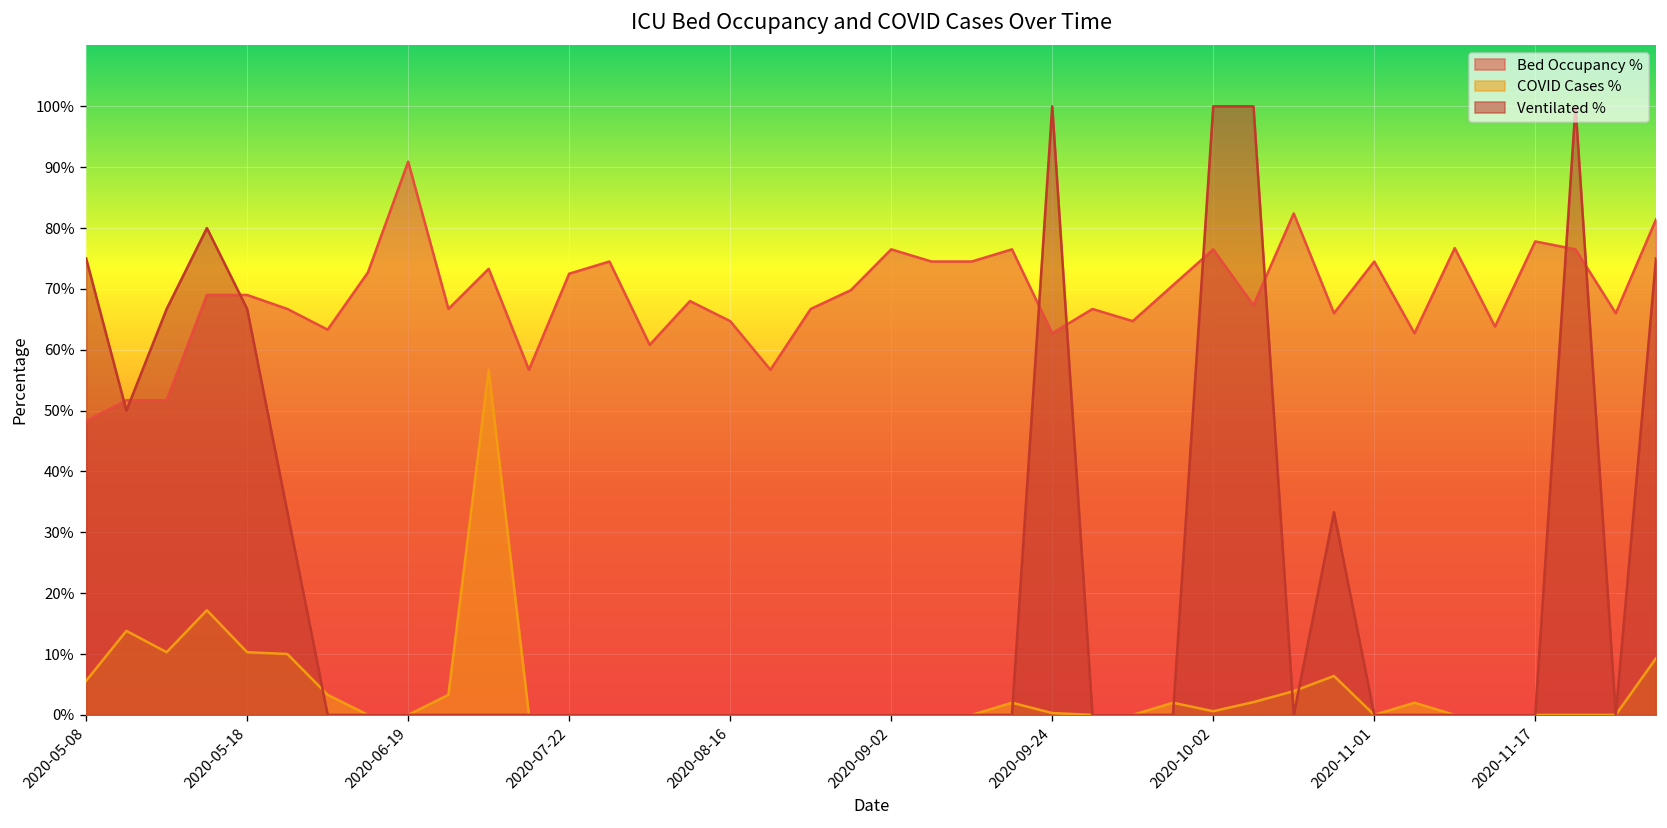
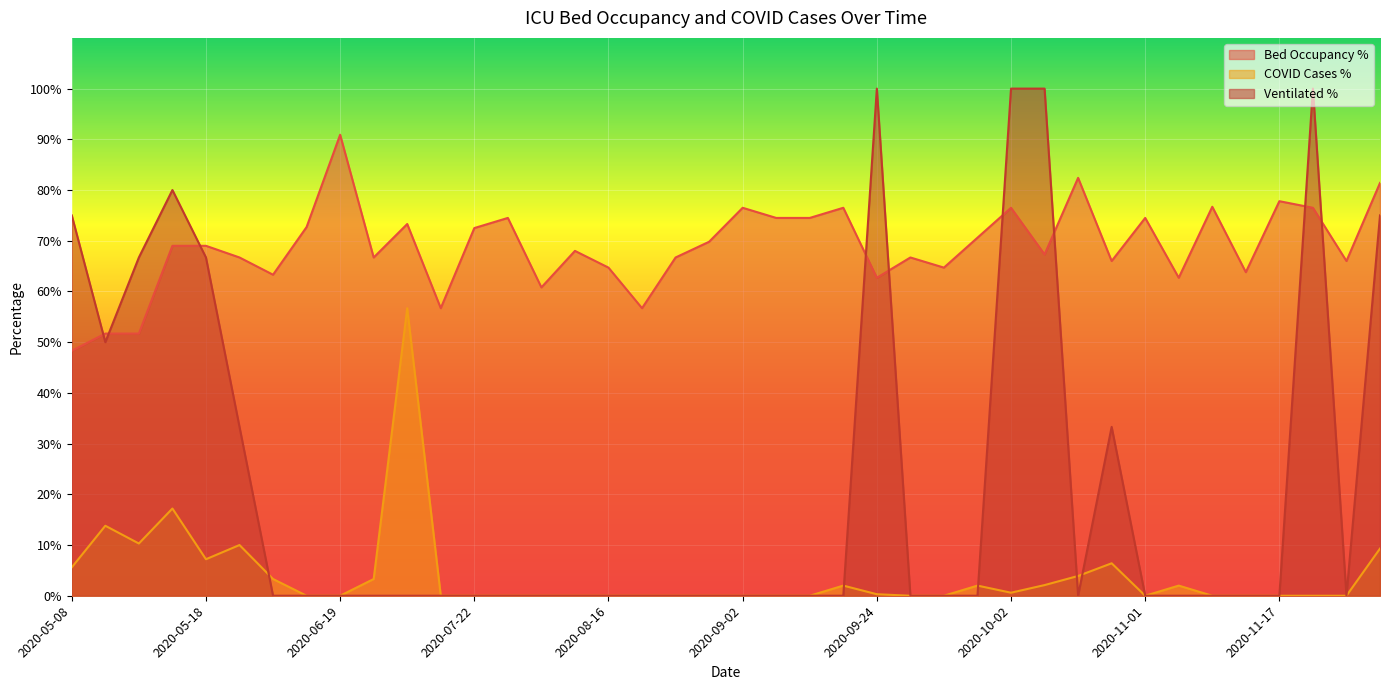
  {
    "COVID Cases %": {
      "2020-05-08": "6%",
-     "2020-05-18": "10%",
+     "2020-05-18": "7%",
      "2020-09-24": "0%",
      "2020-10-02": "1%"
    }
  }
